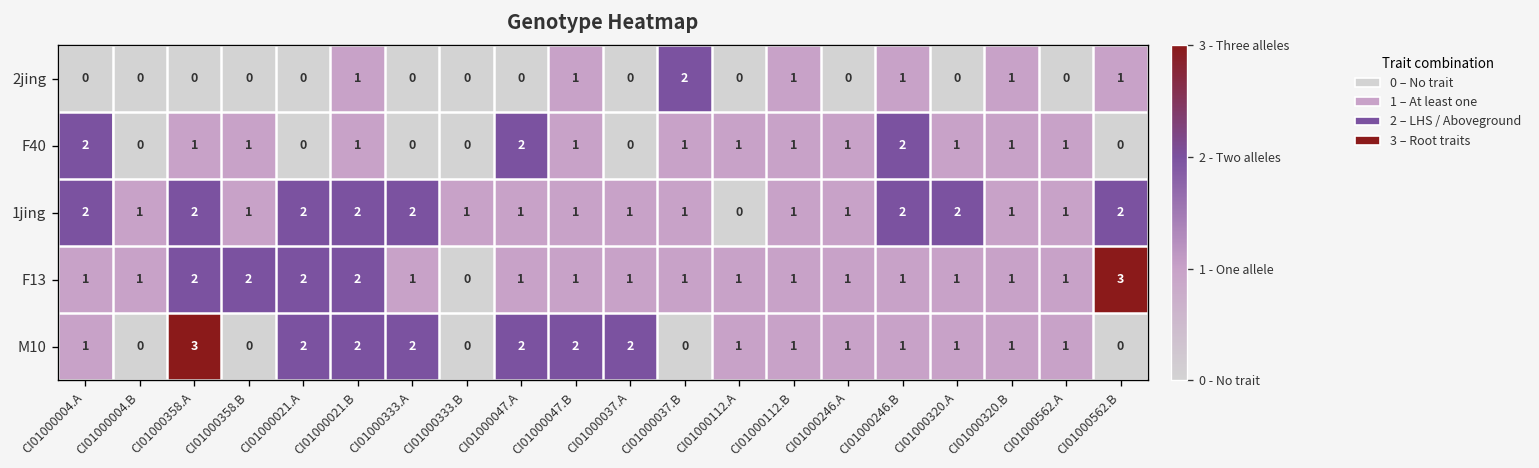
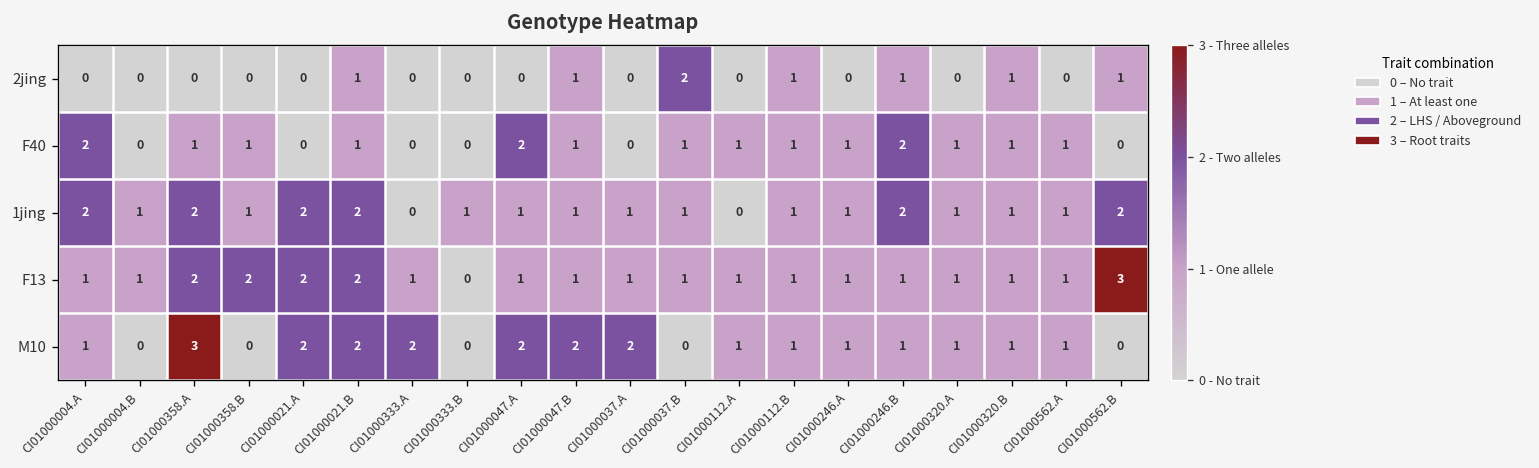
  {
    "2jing": {
      "CI01000004.A": 0,
      "CI01000004.B": 0,
      "CI01000358.A": 0,
      "CI01000358.B": 0,
      "CI01000021.A": 0,
      "CI01000021.B": 1,
      "CI01000333.A": 0,
      "CI01000333.B": 0,
      "CI01000047.A": 0,
      "CI01000047.B": 1,
      "CI01000037.A": 0,
      "CI01000037.B": 2,
      "CI01000112.A": 0,
      "CI01000112.B": 1,
      "CI01000246.A": 0,
      "CI01000246.B": 1,
      "CI01000320.A": 0,
      "CI01000320.B": 1,
      "CI01000562.A": 0,
      "CI01000562.B": 1
    },
    "F40": {
      "CI01000004.A": 2,
      "CI01000004.B": 0,
      "CI01000358.A": 1,
      "CI01000358.B": 1,
      "CI01000021.A": 0,
      "CI01000021.B": 1,
      "CI01000333.A": 0,
      "CI01000333.B": 0,
      "CI01000047.A": 2,
      "CI01000047.B": 1,
      "CI01000037.A": 0,
      "CI01000037.B": 1,
      "CI01000112.A": 1,
      "CI01000112.B": 1,
      "CI01000246.A": 1,
      "CI01000246.B": 2,
      "CI01000320.A": 1,
      "CI01000320.B": 1,
      "CI01000562.A": 1,
      "CI01000562.B": 0
    },
    "1jing": {
      "CI01000004.A": 2,
      "CI01000004.B": 1,
      "CI01000358.A": 2,
      "CI01000358.B": 1,
      "CI01000021.A": 2,
      "CI01000021.B": 2,
-     "CI01000333.A": 2,
+     "CI01000333.A": 0,
      "CI01000333.B": 1,
      "CI01000047.A": 1,
      "CI01000047.B": 1,
      "CI01000037.A": 1,
      "CI01000037.B": 1,
      "CI01000112.A": 0,
      "CI01000112.B": 1,
      "CI01000246.A": 1,
      "CI01000246.B": 2,
-     "CI01000320.A": 2,
+     "CI01000320.A": 1,
      "CI01000320.B": 1,
      "CI01000562.A": 1,
      "CI01000562.B": 2
    },
    "F13": {
      "CI01000004.A": 1,
      "CI01000004.B": 1,
      "CI01000358.A": 2,
      "CI01000358.B": 2,
      "CI01000021.A": 2,
      "CI01000021.B": 2,
      "CI01000333.A": 1,
      "CI01000333.B": 0,
      "CI01000047.A": 1,
      "CI01000047.B": 1,
      "CI01000037.A": 1,
      "CI01000037.B": 1,
      "CI01000112.A": 1,
      "CI01000112.B": 1,
      "CI01000246.A": 1,
      "CI01000246.B": 1,
      "CI01000320.A": 1,
      "CI01000320.B": 1,
      "CI01000562.A": 1,
      "CI01000562.B": 3
    },
    "M10": {
      "CI01000004.A": 1,
      "CI01000004.B": 0,
      "CI01000358.A": 3,
      "CI01000358.B": 0,
      "CI01000021.A": 2,
      "CI01000021.B": 2,
      "CI01000333.A": 2,
      "CI01000333.B": 0,
      "CI01000047.A": 2,
      "CI01000047.B": 2,
      "CI01000037.A": 2,
      "CI01000037.B": 0,
      "CI01000112.A": 1,
      "CI01000112.B": 1,
      "CI01000246.A": 1,
      "CI01000246.B": 1,
      "CI01000320.A": 1,
      "CI01000320.B": 1,
      "CI01000562.A": 1,
      "CI01000562.B": 0
    }
  }
